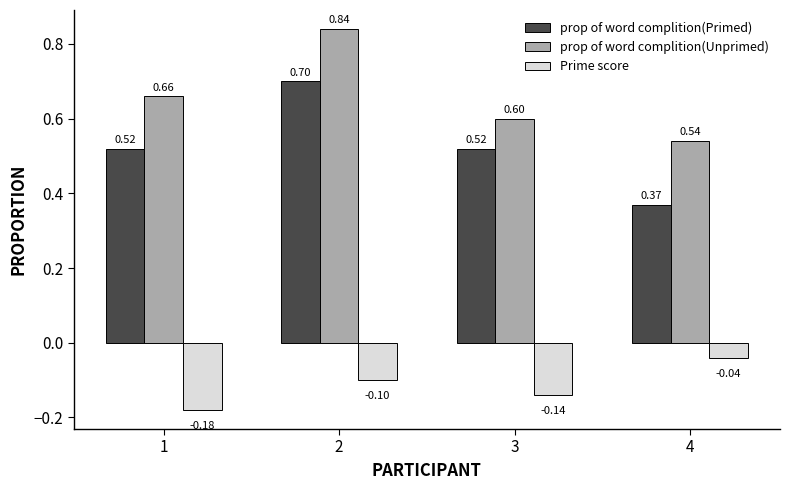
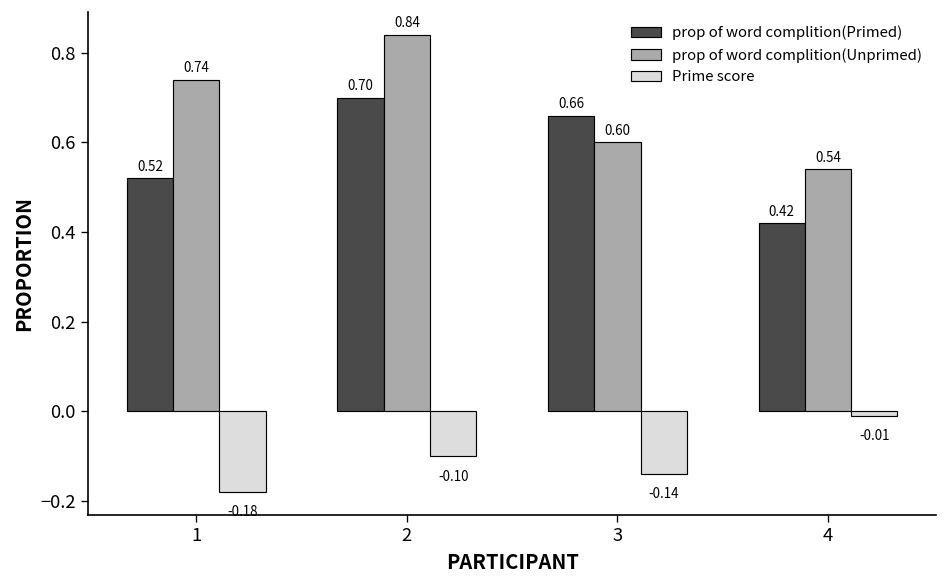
  {
    "prop of word complition(Primed)": {
      "1": 0.52,
      "2": 0.70,
-     "3": 0.52,
-     "4": 0.37
+     "3": 0.66,
+     "4": 0.42
    },
    "prop of word complition(Unprimed)": {
-     "1": 0.66,
+     "1": 0.74,
      "2": 0.84,
      "3": 0.60,
      "4": 0.54
    },
    "Prime score": {
      "1": -0.18,
      "2": -0.10,
      "3": -0.14,
-     "4": -0.04
+     "4": -0.01
    }
  }
